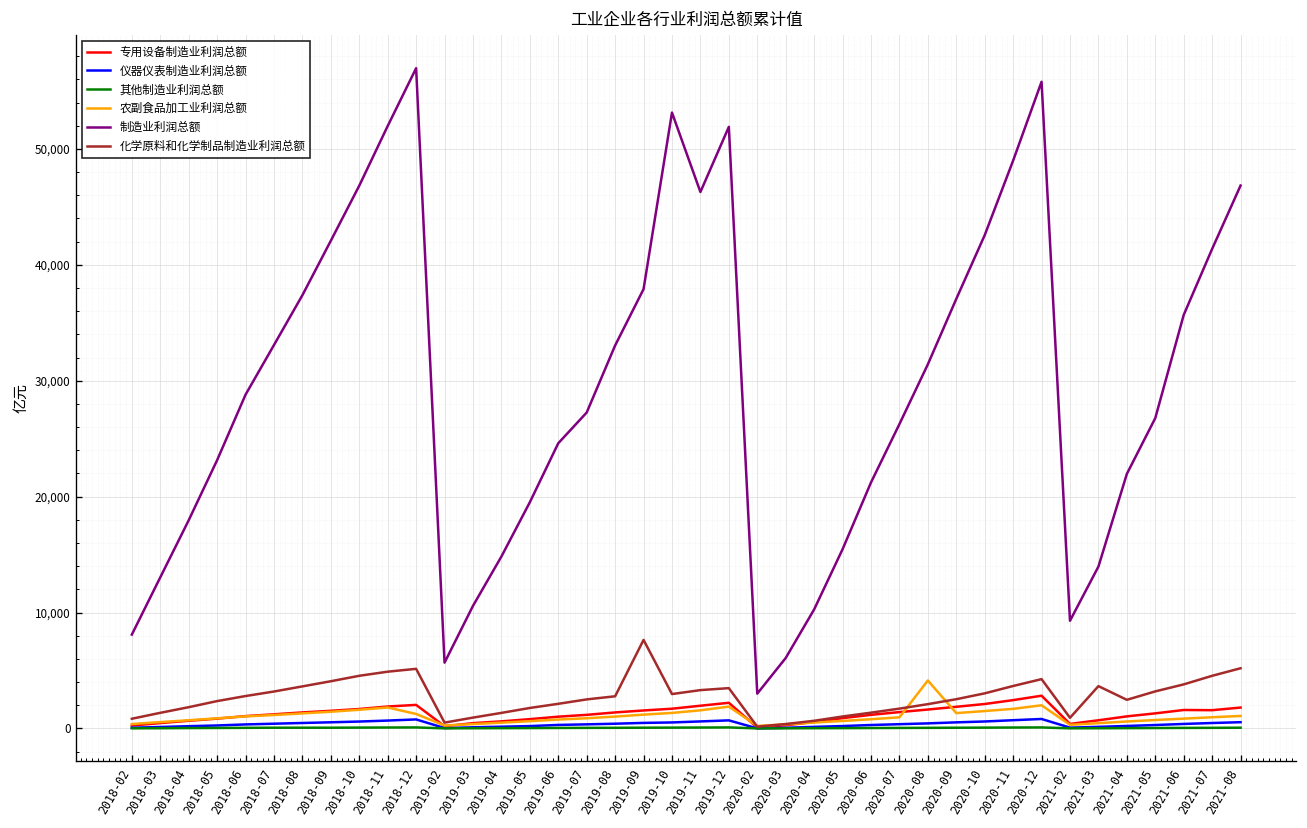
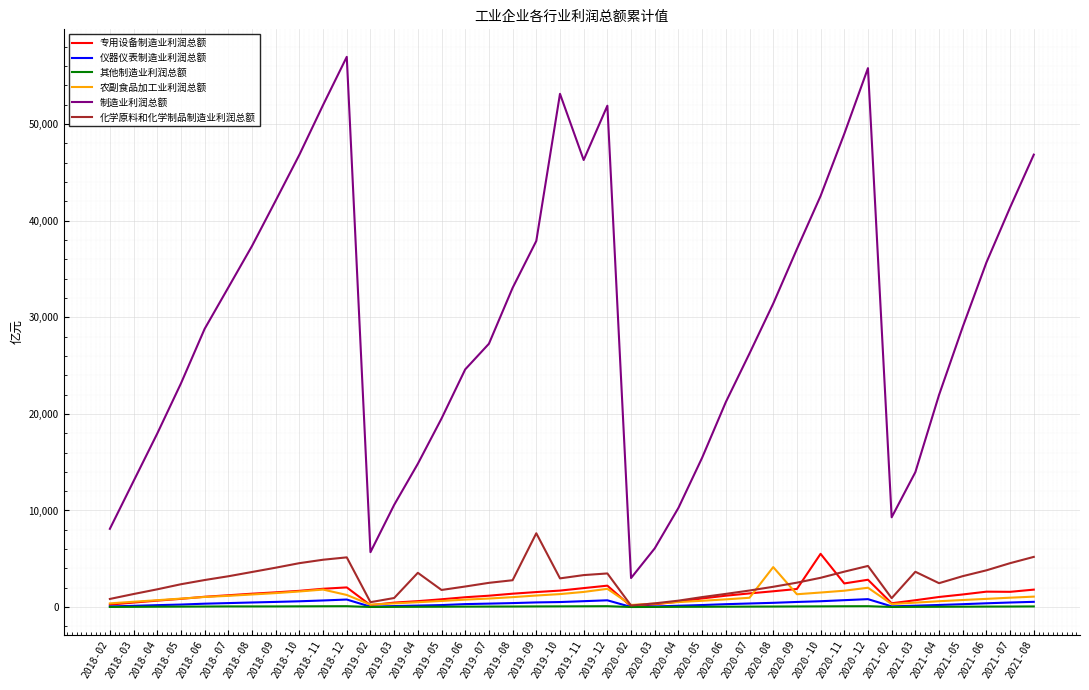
  {
    "专用设备制造业利润总额": {
      "2018-12": "2,000",
      "2019-07": "1,000",
      "2019-08": "1,000",
      "2019-09": "2,000",
      "2019-10": "2,000",
      "2019-11": "2,000",
      "2019-12": "2,000",
      "2020-07": "1,000",
      "2020-08": "2,000",
      "2020-09": "2,000",
-     "2020-10": "2,000",
+     "2020-10": "6,000",
      "2020-11": "2,000",
      "2020-12": "3,000",
      "2021-04": "1,000",
      "2021-05": "1,000",
      "2021-06": "2,000",
      "2021-07": "2,000",
      "2021-08": "2,000"
    },
    "仪器仪表制造业利润总额": {
      "2018-06": "0",
      "2018-07": "0",
      "2018-08": "0",
      "2018-09": "1,000",
      "2018-10": "1,000",
      "2018-11": "1,000",
      "2018-12": "1,000",
      "2019-07": "0",
      "2019-08": "0",
      "2019-09": "0",
      "2019-10": "1,000",
      "2019-11": "1,000",
      "2019-12": "1,000",
      "2020-07": "0",
      "2020-08": "0",
      "2020-09": "1,000",
      "2020-10": "1,000",
      "2020-11": "1,000",
      "2020-12": "1,000",
      "2021-06": "0",
      "2021-07": "0",
      "2021-08": "1,000"
    },
    "其他制造业利润总额": {
      "2018-06": "0",
      "2018-07": "0",
      "2018-08": "0",
      "2018-09": "0",
      "2018-10": "0",
      "2018-11": "0",
      "2018-12": "0",
      "2019-07": "0",
      "2019-08": "0",
      "2019-09": "0",
      "2019-10": "0",
      "2019-11": "0",
      "2019-12": "0",
      "2020-07": "0",
      "2020-08": "0",
      "2020-09": "0",
      "2020-10": "0",
      "2020-11": "0",
      "2020-12": "0",
      "2021-06": "0",
      "2021-07": "0",
      "2021-08": "0"
    },
    "农副食品加工业利润总额": {
      "2018-12": "1,000",
      "2019-07": "1,000",
      "2019-08": "1,000",
      "2019-09": "1,000",
      "2019-10": "1,000",
      "2019-11": "2,000",
      "2019-12": "2,000",
      "2020-06": "1,000",
      "2020-07": "1,000",
      "2020-08": "4,000",
      "2020-09": "1,000",
      "2020-10": "2,000",
      "2020-11": "2,000",
      "2020-12": "2,000",
      "2021-04": "1,000",
      "2021-05": "1,000",
      "2021-06": "1,000",
      "2021-07": "1,000",
      "2021-08": "1,000"
    },
    "制造业利润总额": {
      "2018-02": "8,000",
      "2018-03": "13,000",
      "2018-04": "18,000",
      "2018-05": "23,000",
      "2018-06": "29,000",
      "2018-07": "33,000",
      "2018-08": "37,000",
      "2018-09": "42,000",
      "2018-10": "47,000",
      "2018-11": "52,000",
      "2018-12": "57,000",
      "2019-02": "6,000",
      "2019-03": "11,000",
      "2019-04": "15,000",
      "2019-05": "20,000",
      "2019-06": "25,000",
      "2019-07": "27,000",
      "2019-08": "33,000",
      "2019-09": "38,000",
      "2019-10": "53,000",
      "2019-11": "46,000",
      "2019-12": "52,000",
      "2020-02": "3,000",
      "2020-03": "6,000",
      "2020-04": "10,000",
      "2020-05": "15,000",
      "2020-06": "21,000",
      "2020-07": "26,000",
      "2020-08": "31,000",
      "2020-09": "37,000",
      "2020-10": "43,000",
      "2020-11": "49,000",
      "2020-12": "56,000",
      "2021-02": "9,000",
      "2021-03": "14,000",
      "2021-04": "22,000",
-     "2021-05": "27,000",
+     "2021-05": "29,000",
      "2021-06": "36,000",
      "2021-07": "41,000",
      "2021-08": "47,000"
    },
    "化学原料和化学制品制造业利润总额": {
      "2018-02": "1,000",
      "2018-03": "1,000",
      "2018-04": "2,000",
      "2018-05": "2,000",
      "2018-06": "3,000",
      "2018-07": "3,000",
      "2018-08": "4,000",
      "2018-09": "4,000",
      "2018-10": "5,000",
      "2018-11": "5,000",
      "2018-12": "5,000",
      "2019-03": "1,000",
-     "2019-04": "1,000",
+     "2019-04": "4,000",
      "2019-05": "2,000",
      "2019-06": "2,000",
      "2019-07": "3,000",
      "2019-08": "3,000",
      "2019-09": "8,000",
      "2019-10": "3,000",
      "2019-11": "3,000",
      "2019-12": "3,000",
      "2020-07": "2,000",
      "2020-08": "2,000",
      "2020-09": "3,000",
      "2020-10": "3,000",
      "2020-11": "4,000",
      "2020-12": "4,000",
      "2021-02": "1,000",
      "2021-03": "4,000",
      "2021-04": "2,000",
      "2021-05": "3,000",
      "2021-06": "4,000",
      "2021-07": "5,000",
      "2021-08": "5,000"
    }
  }
